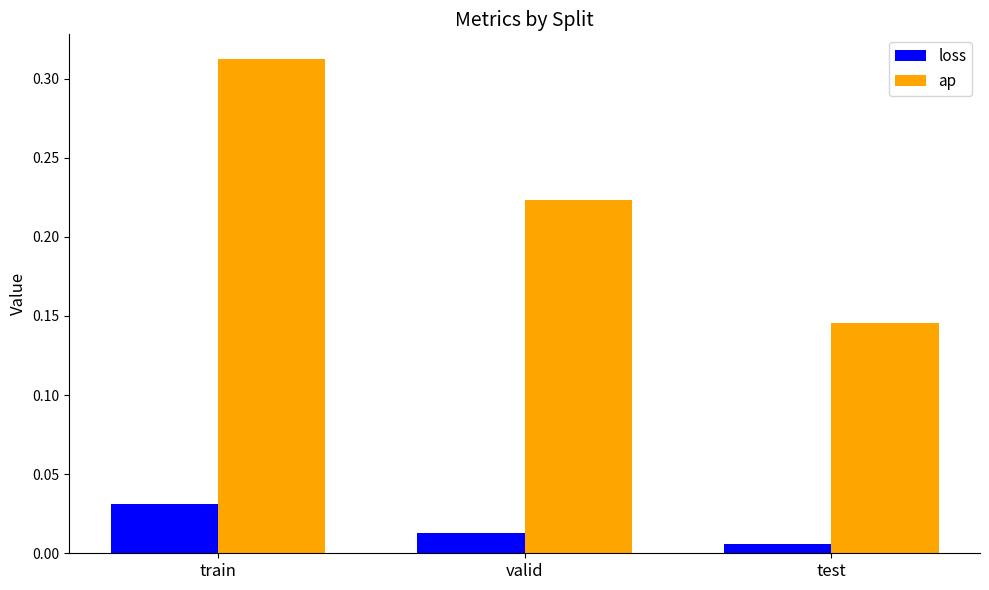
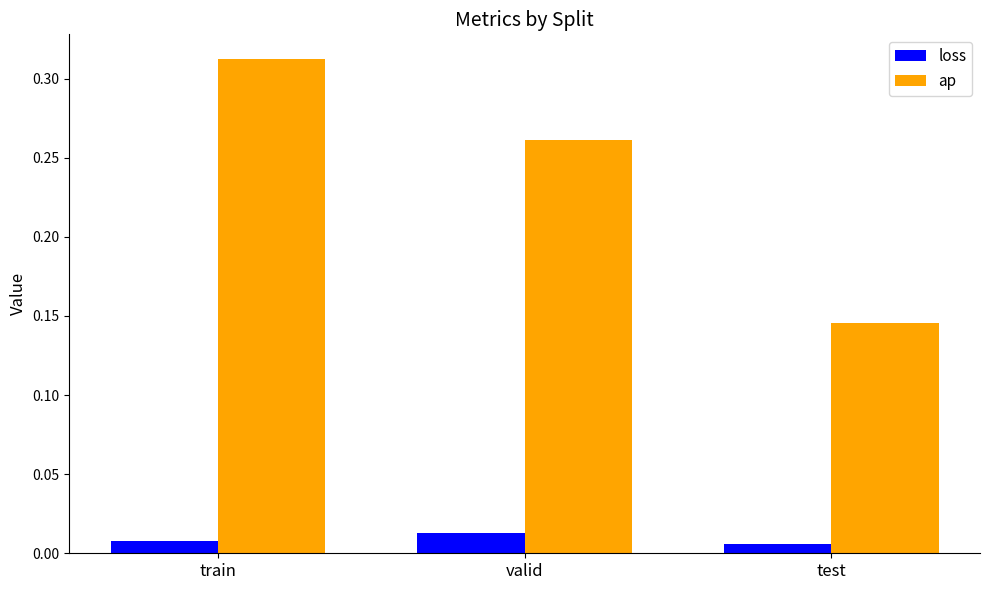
  {
    "loss": {
-     "train": 0.031,
+     "train": 0.008,
      "valid": 0.013,
      "test": 0.006
    },
    "ap": {
      "train": 0.312,
-     "valid": 0.223,
+     "valid": 0.261,
      "test": 0.145
    }
  }
